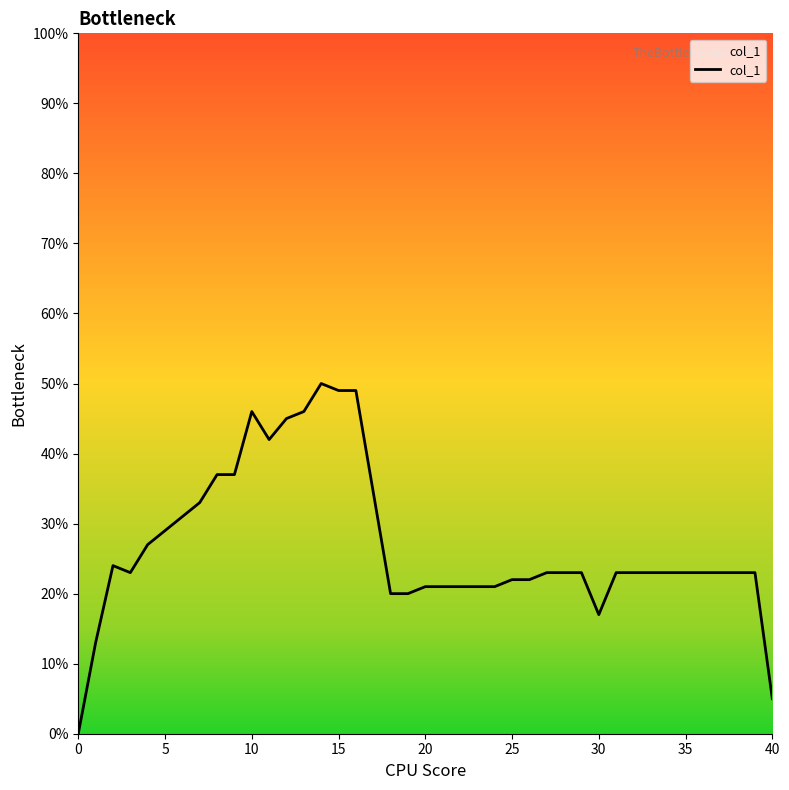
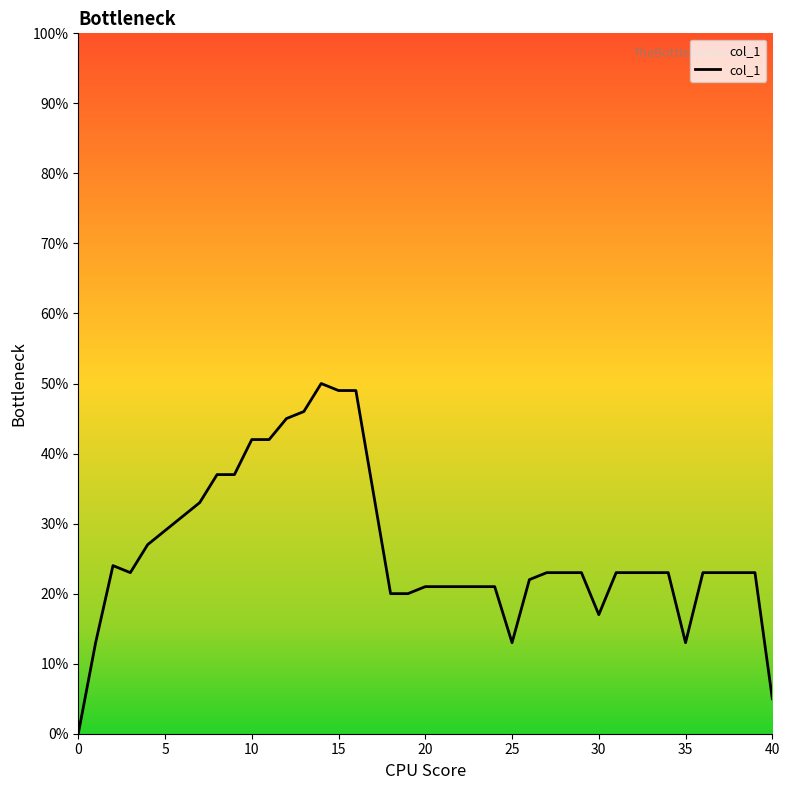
  {
    "0": "0%",
    "5": "29%",
-   "10": "46%",
+   "10": "42%",
    "15": "49%",
    "20": "21%",
-   "25": "22%",
+   "25": "13%",
    "30": "17%",
-   "35": "23%",
+   "35": "13%",
    "40": "5%"
  }
